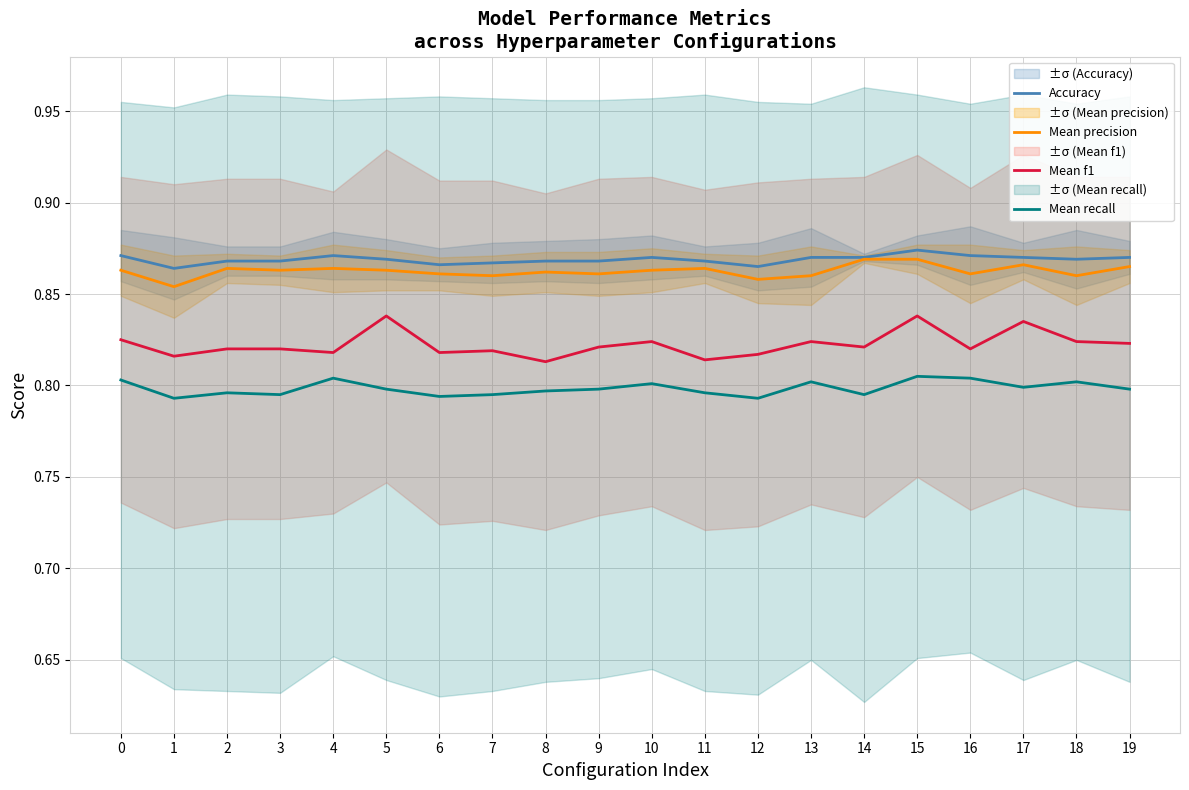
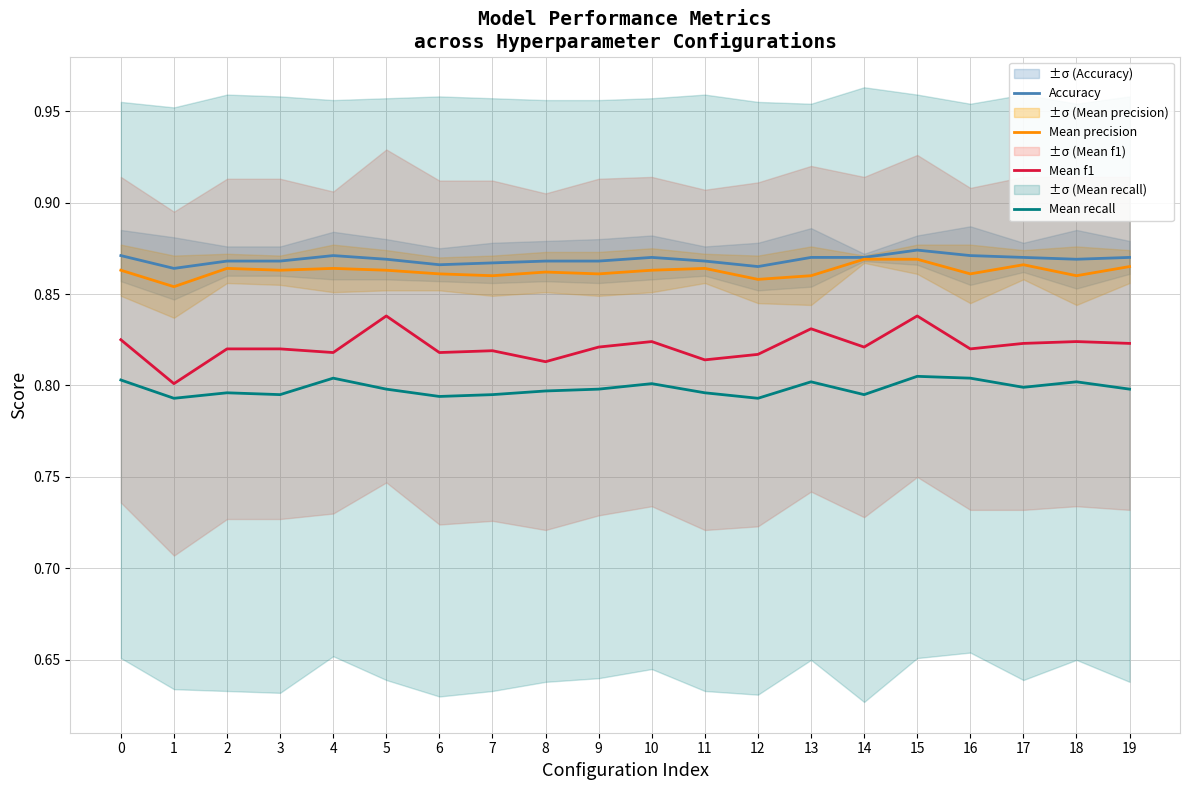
  {
    "Mean f1": {
      "0": 0.825,
-     "1": 0.816,
+     "1": 0.801,
      "2": 0.820,
      "3": 0.820,
      "4": 0.818,
      "5": 0.838,
      "6": 0.818,
      "7": 0.819,
      "8": 0.813,
      "9": 0.821,
      "10": 0.824,
      "11": 0.814,
      "12": 0.817,
-     "13": 0.824,
+     "13": 0.831,
      "14": 0.821,
      "15": 0.838,
      "16": 0.820,
-     "17": 0.835,
+     "17": 0.823,
      "18": 0.824,
      "19": 0.823
    }
  }
